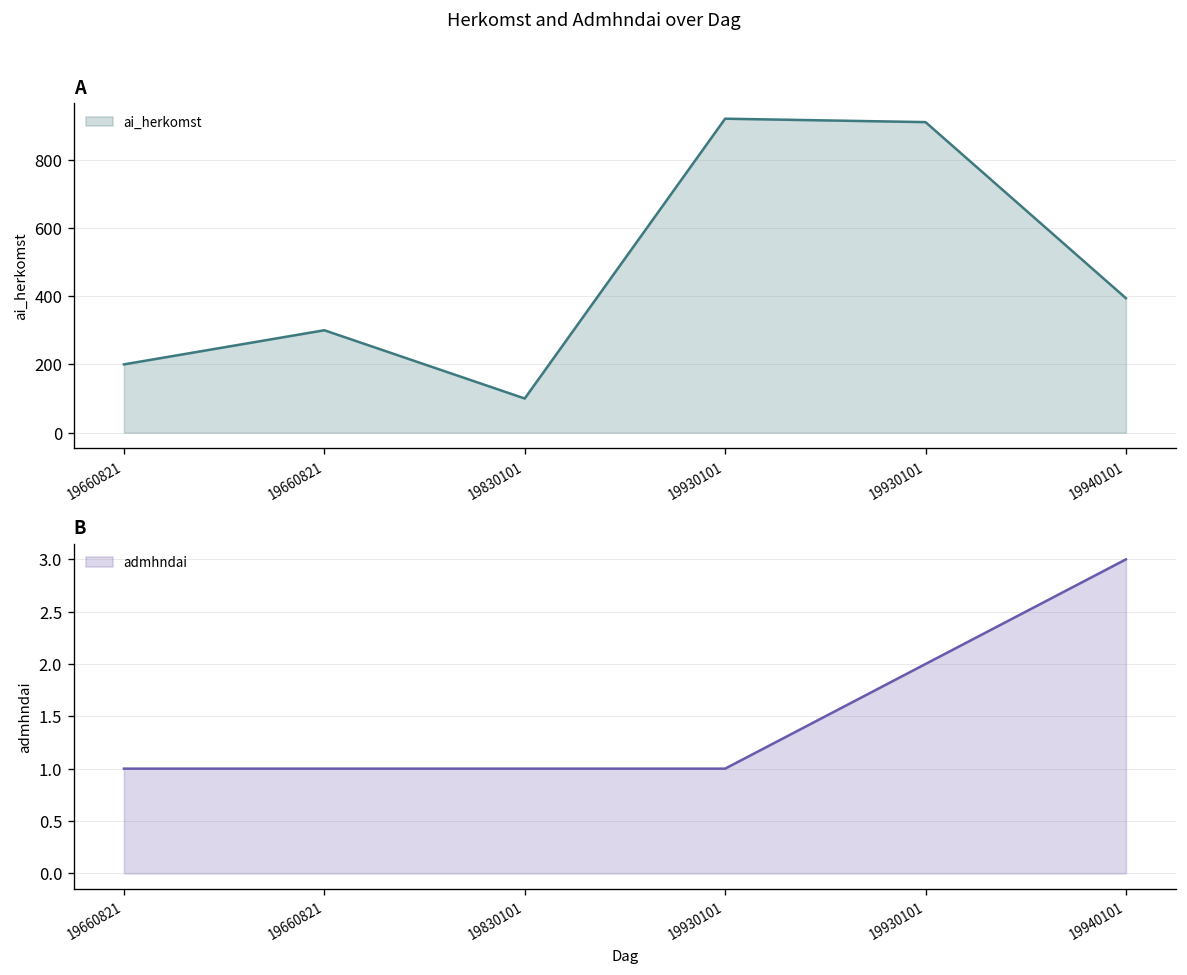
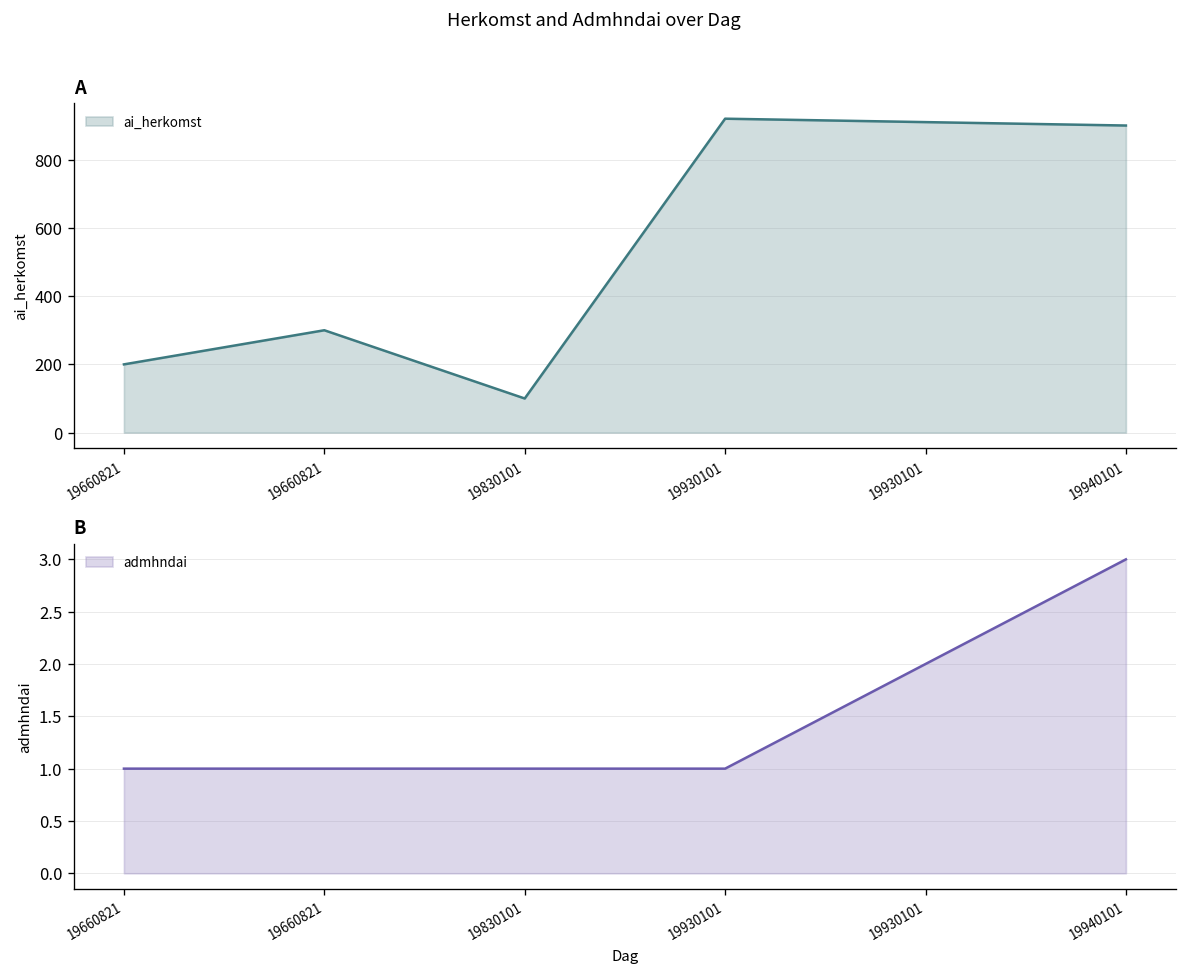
  {
    "A": {
      "19830101": 100,
-     "19940101": 390
+     "19940101": 900
    },
    "B": {
      "19830101": 1.0,
      "19940101": 3.0
    }
  }
